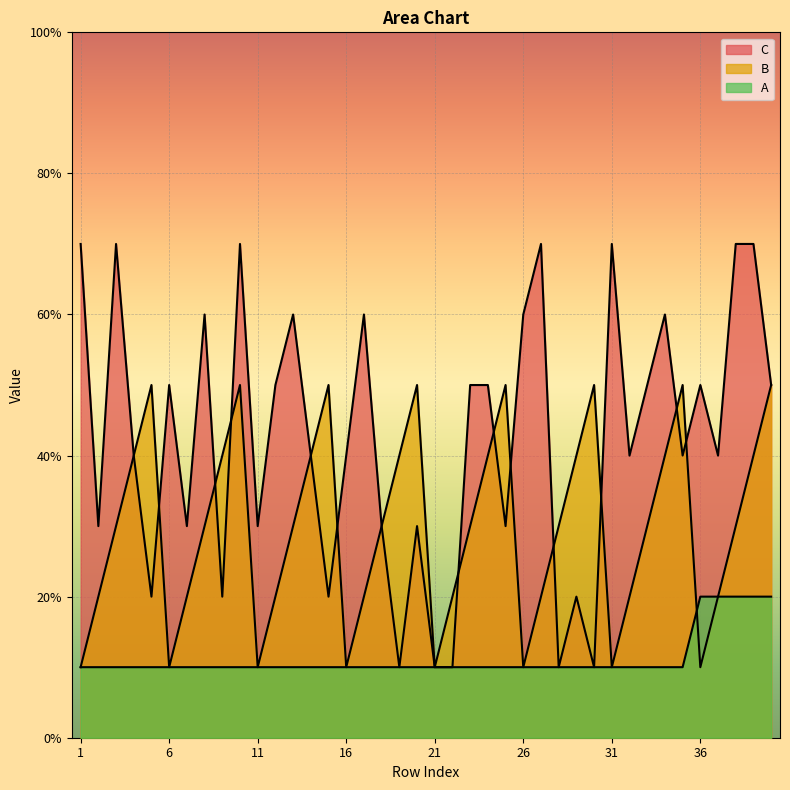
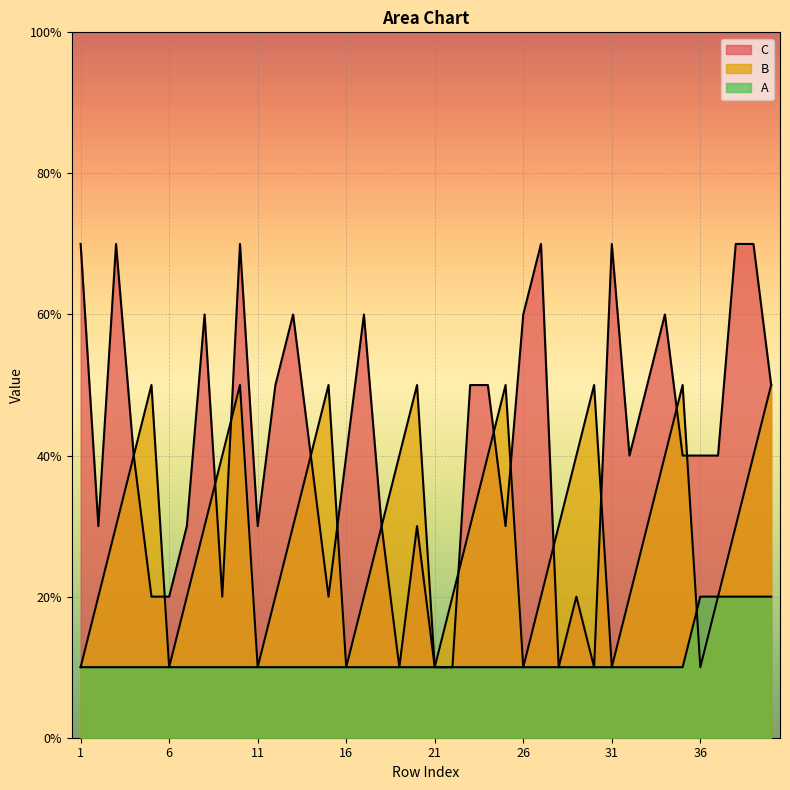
  {
    "C": {
      "1": "70%",
-     "6": "50%",
+     "6": "20%",
      "11": "30%",
      "16": "40%",
      "26": "60%",
      "31": "70%",
-     "36": "50%"
+     "36": "40%"
    },
    "B": {
      "36": "10%"
    },
    "A": {
      "36": "20%"
    }
  }
